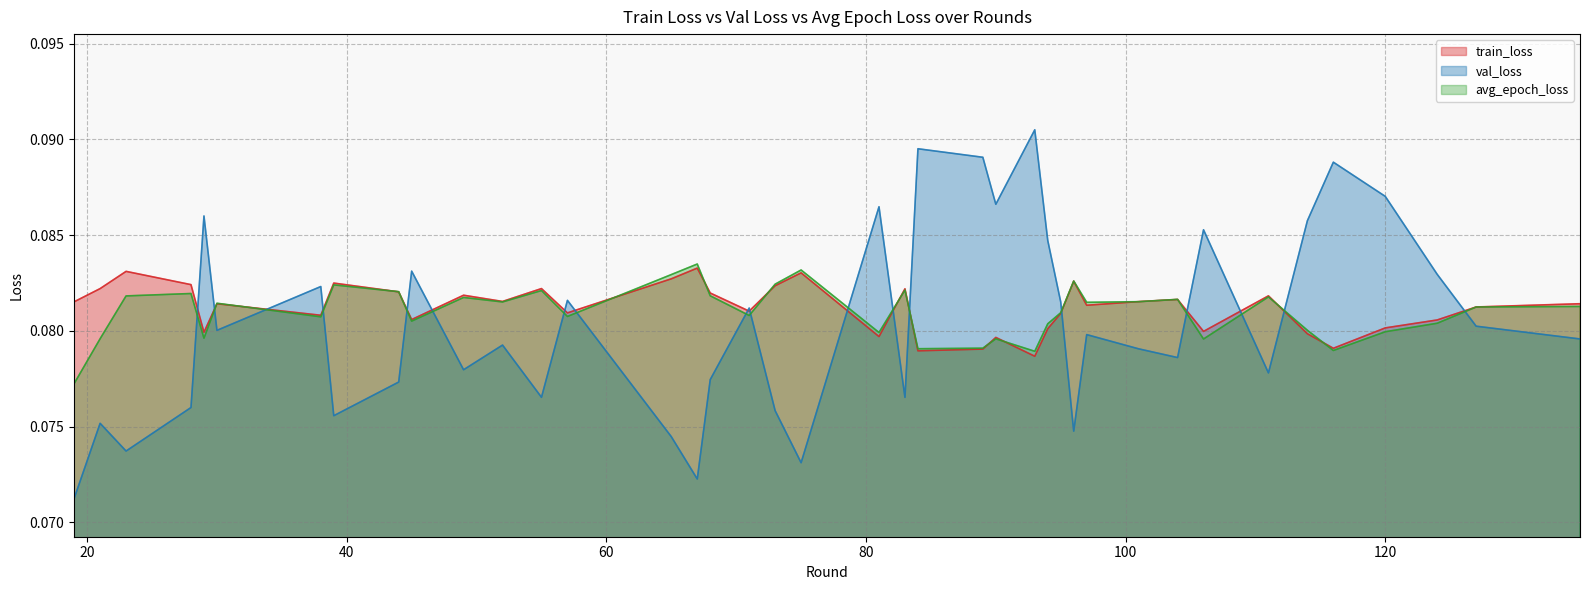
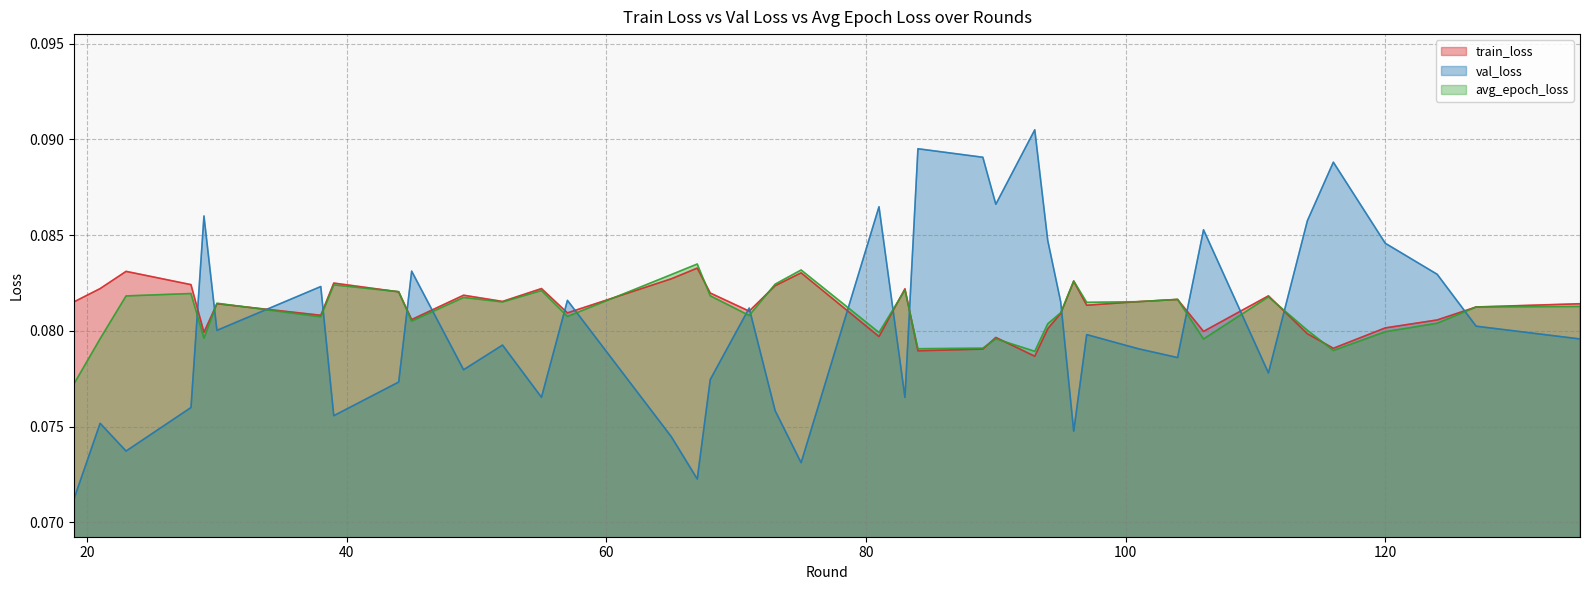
  {
    "train_loss": {
      "120": 0.0802
    },
    "val_loss": {
-     "120": 0.0870
+     "120": 0.0846
    },
    "avg_epoch_loss": {
      "120": 0.0800
    }
  }
